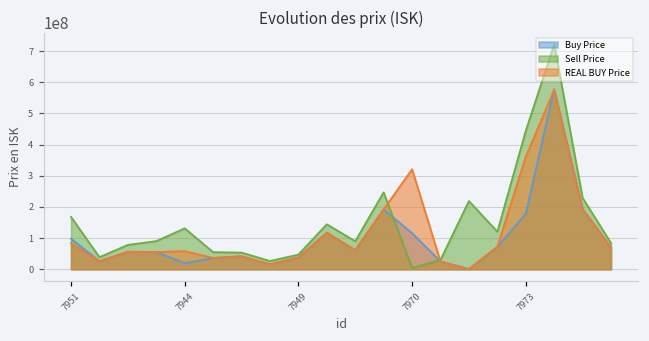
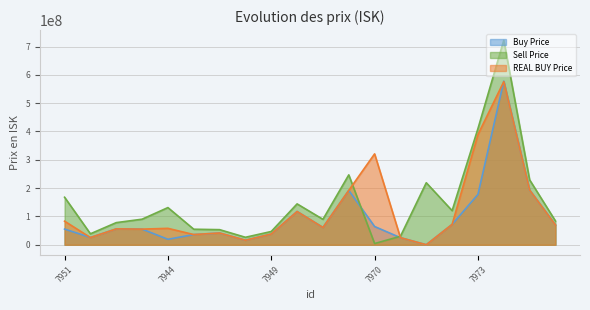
  {
    "Buy Price": {
-     "7951": 100000000,
+     "7951": 60000000,
      "7944": 20000000,
-     "7970": 120000000,
+     "7970": 60000000,
      "7973": 180000000
    },
    "Sell Price": {
      "7951": 170000000,
      "7944": 130000000,
      "7970": 0,
-     "7973": 440000000
+     "7973": 410000000
    },
    "REAL BUY Price": {
      "7951": 80000000,
      "7944": 60000000,
      "7970": 320000000,
-     "7973": 360000000
+     "7973": 390000000
    }
  }
